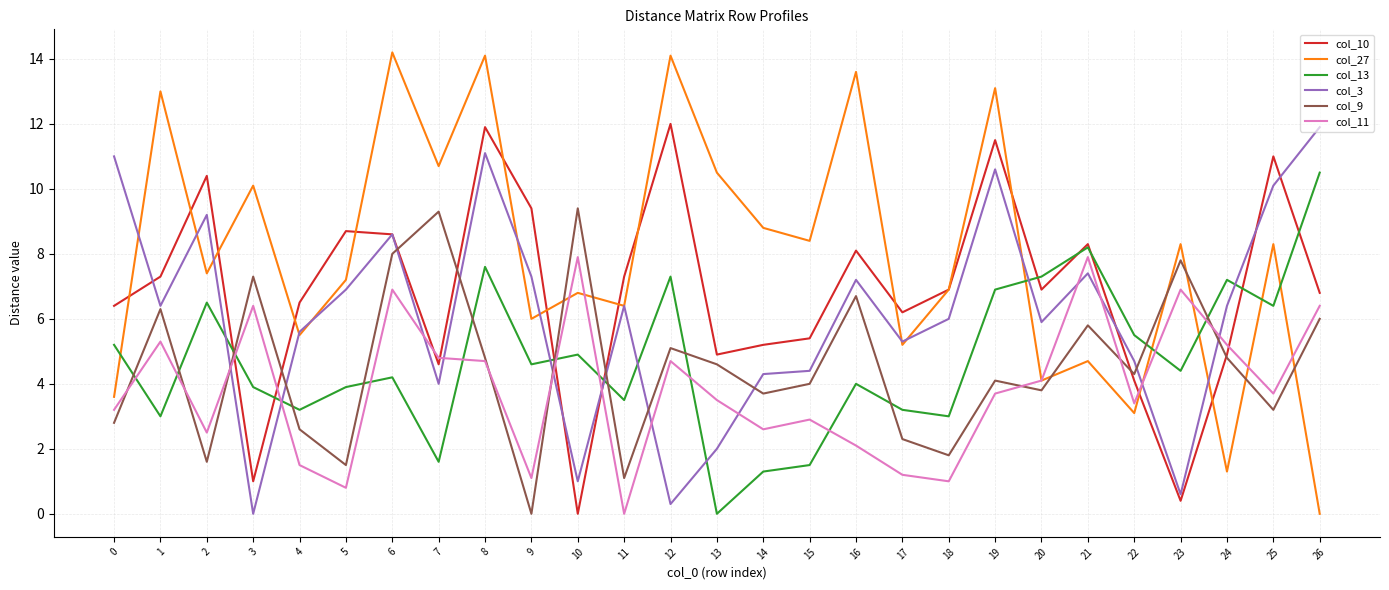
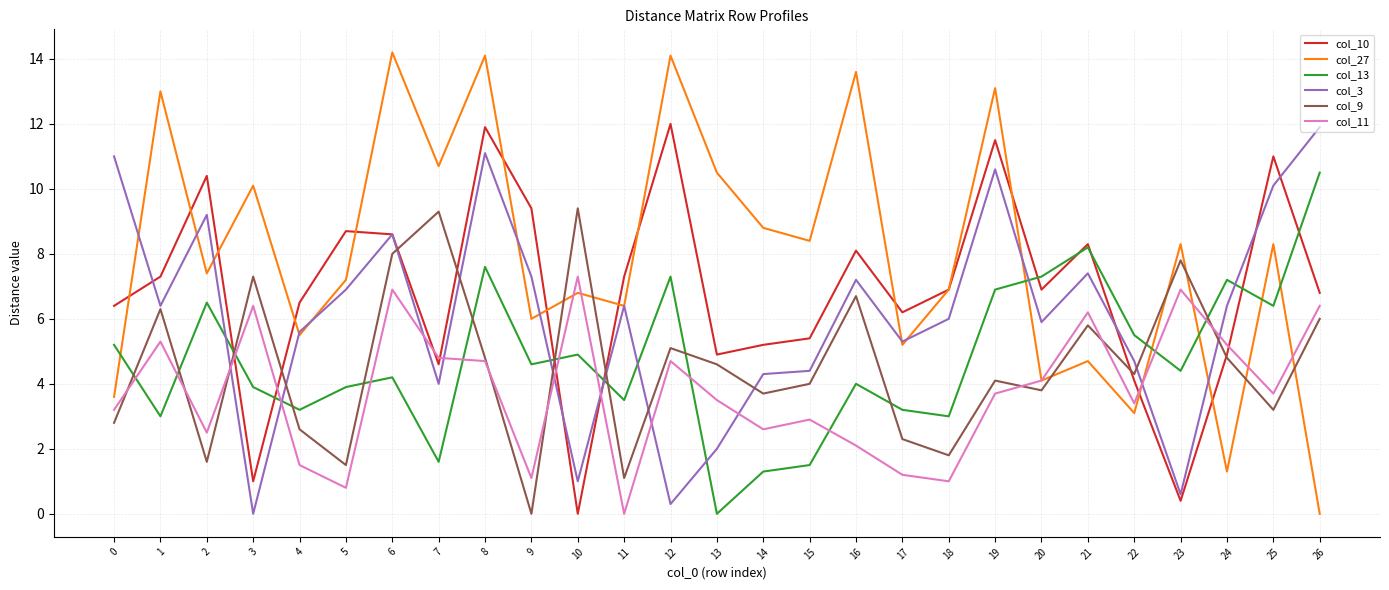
  {
    "col_10": {
      "0": 6.4,
      "1": 7.3,
      "2": 10.4,
      "3": 1.0,
      "4": 6.5,
      "5": 8.7,
      "7": 4.6,
      "8": 11.9,
      "9": 9.4,
      "10": 0.0,
      "11": 7.3,
      "12": 12.0,
      "13": 4.9,
      "14": 5.2,
      "15": 5.4,
      "16": 8.1,
      "17": 6.2,
      "19": 11.5,
      "20": 6.9,
      "21": 8.3,
      "22": 4.1,
      "23": 0.4,
      "24": 4.9,
      "25": 11.0,
      "26": 6.8
    },
    "col_27": {
      "0": 3.6,
      "1": 13.0,
      "2": 7.4,
      "3": 10.1,
      "4": 5.5,
      "5": 7.2,
      "6": 14.2,
      "7": 10.7,
      "8": 14.1,
      "9": 6.0,
      "10": 6.8,
      "12": 14.1,
      "13": 10.5,
      "14": 8.8,
      "15": 8.4,
      "16": 13.6,
      "17": 5.2,
      "19": 13.1,
      "21": 4.7,
      "22": 3.1,
      "23": 8.3,
      "24": 1.3,
      "25": 8.3,
      "26": 0.0
    },
    "col_13": {
      "0": 5.2,
      "1": 3.0,
      "2": 6.5,
      "3": 3.9,
      "4": 3.2,
      "5": 3.9,
      "6": 4.2,
      "7": 1.6,
      "8": 7.6,
      "9": 4.6,
      "10": 4.9,
      "11": 3.5,
      "12": 7.3,
      "13": 0.0,
      "14": 1.3,
      "15": 1.5,
      "16": 4.0,
      "17": 3.2,
      "18": 3.0,
      "19": 6.9,
      "20": 7.3,
      "21": 8.2,
      "22": 5.5,
      "23": 4.4,
      "24": 7.2,
      "25": 6.4,
      "26": 10.5
    },
    "col_3": {
      "0": 11.0,
      "1": 6.4,
      "2": 9.2,
      "3": 0.0,
      "4": 5.6,
      "5": 6.9,
      "7": 4.0,
      "8": 11.1,
      "9": 7.3,
      "10": 1.0,
      "12": 0.3,
      "13": 2.0,
      "14": 4.3,
      "15": 4.4,
      "16": 7.2,
      "17": 5.3,
      "18": 6.0,
      "19": 10.6,
      "20": 5.9,
      "21": 7.4,
      "22": 4.7,
      "23": 0.6,
      "24": 6.4,
      "25": 10.1
    },
    "col_9": {
      "0": 2.8,
      "1": 6.3,
      "2": 1.6,
      "3": 7.3,
      "4": 2.6,
      "5": 1.5,
      "6": 8.0,
      "7": 9.3,
      "8": 4.8,
      "9": 0.0,
      "10": 9.4,
      "11": 1.1,
      "12": 5.1,
      "13": 4.6,
      "14": 3.7,
      "15": 4.0,
      "16": 6.7,
      "17": 2.3,
      "18": 1.8,
      "19": 4.1,
      "20": 3.8,
      "21": 5.8,
      "22": 4.3,
      "23": 7.8,
      "24": 4.8,
      "25": 3.2,
      "26": 6.0
    },
    "col_11": {
      "0": 3.2,
      "1": 5.3,
      "2": 2.5,
      "3": 6.4,
      "4": 1.5,
      "5": 0.8,
      "6": 6.9,
      "7": 4.8,
      "8": 4.7,
      "9": 1.1,
-     "10": 7.9,
+     "10": 7.3,
      "11": 0.0,
      "12": 4.7,
      "13": 3.5,
      "14": 2.6,
      "15": 2.9,
      "16": 2.1,
      "17": 1.2,
      "18": 1.0,
      "19": 3.7,
-     "21": 7.9,
+     "21": 6.2,
      "22": 3.4,
      "23": 6.9,
      "24": 5.2,
      "25": 3.7,
      "26": 6.4
    }
  }
